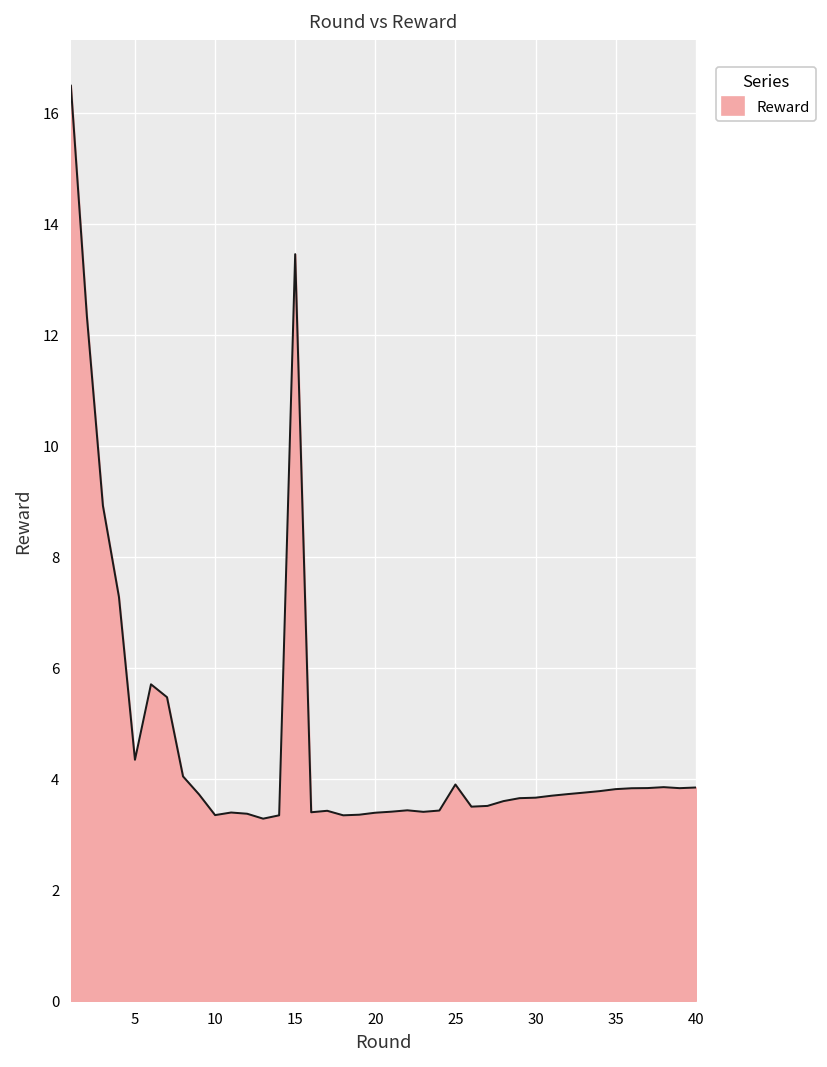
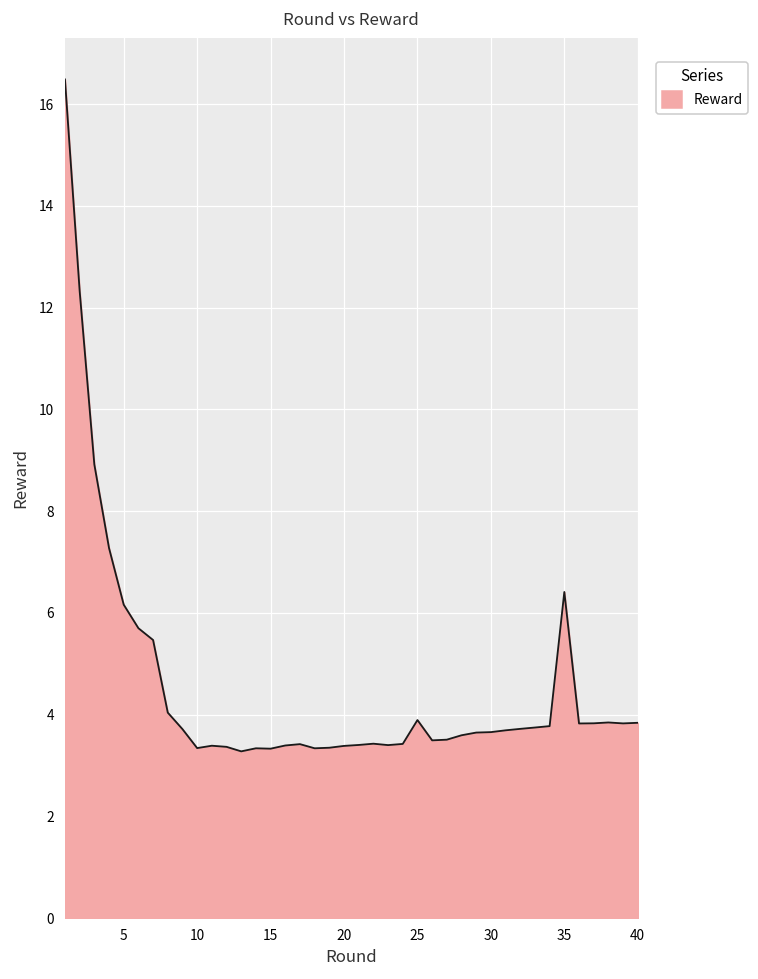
  {
-   "5": 4.3,
+   "5": 6.2,
    "10": 3.3,
-   "15": 13.4,
+   "15": 3.3,
    "20": 3.4,
    "25": 3.9,
    "30": 3.7,
-   "35": 3.8,
+   "35": 6.4,
    "40": 3.8
  }
